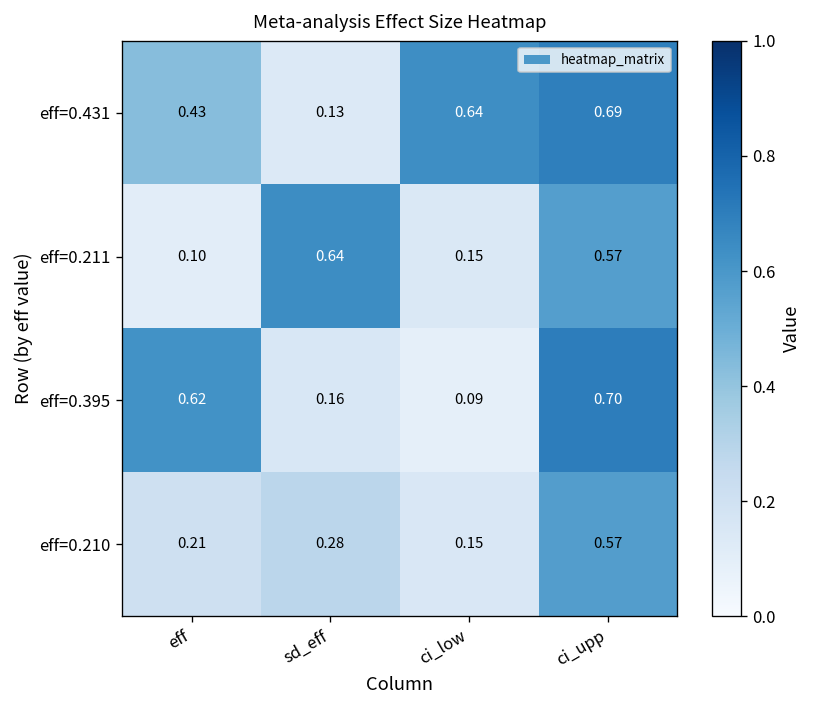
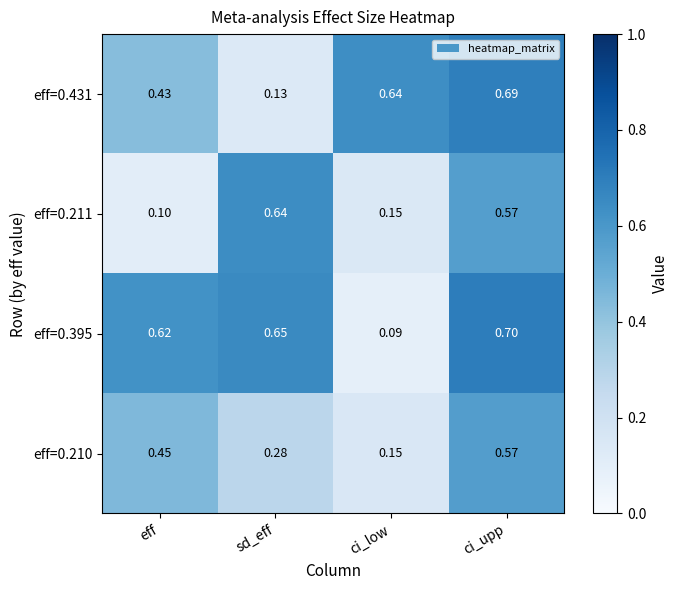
  {
    "eff=0.431": {
      "eff": 0.43,
      "sd_eff": 0.13,
      "ci_low": 0.64,
      "ci_upp": 0.69
    },
    "eff=0.211": {
      "eff": 0.10,
      "sd_eff": 0.64,
      "ci_low": 0.15,
      "ci_upp": 0.57
    },
    "eff=0.395": {
      "eff": 0.62,
-     "sd_eff": 0.16,
+     "sd_eff": 0.65,
      "ci_low": 0.09,
      "ci_upp": 0.70
    },
    "eff=0.210": {
-     "eff": 0.21,
+     "eff": 0.45,
      "sd_eff": 0.28,
      "ci_low": 0.15,
      "ci_upp": 0.57
    }
  }
